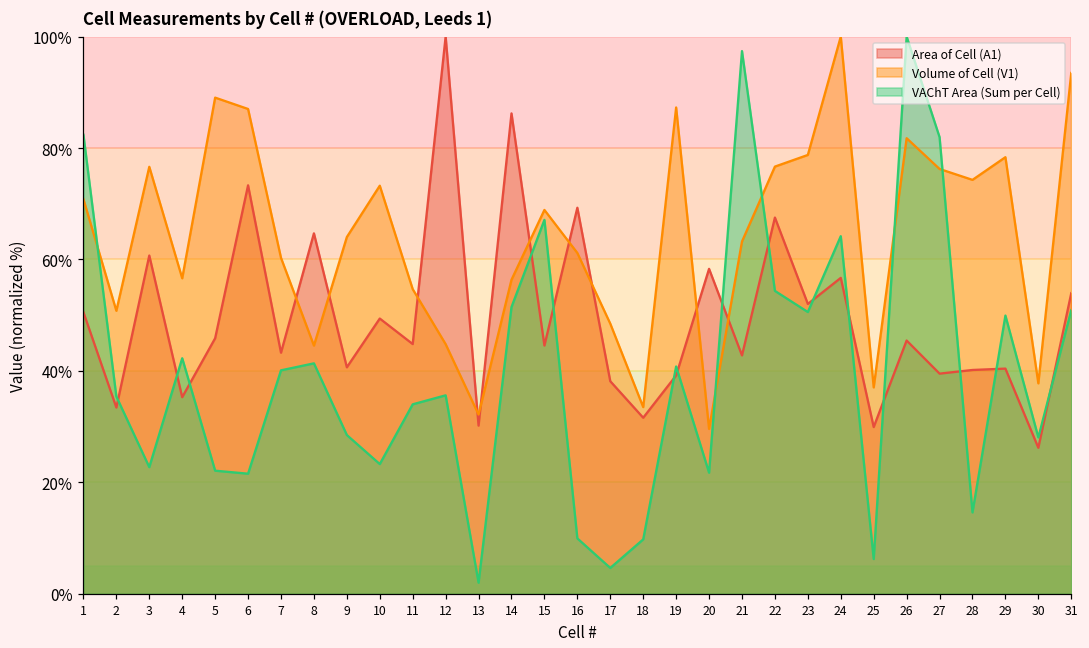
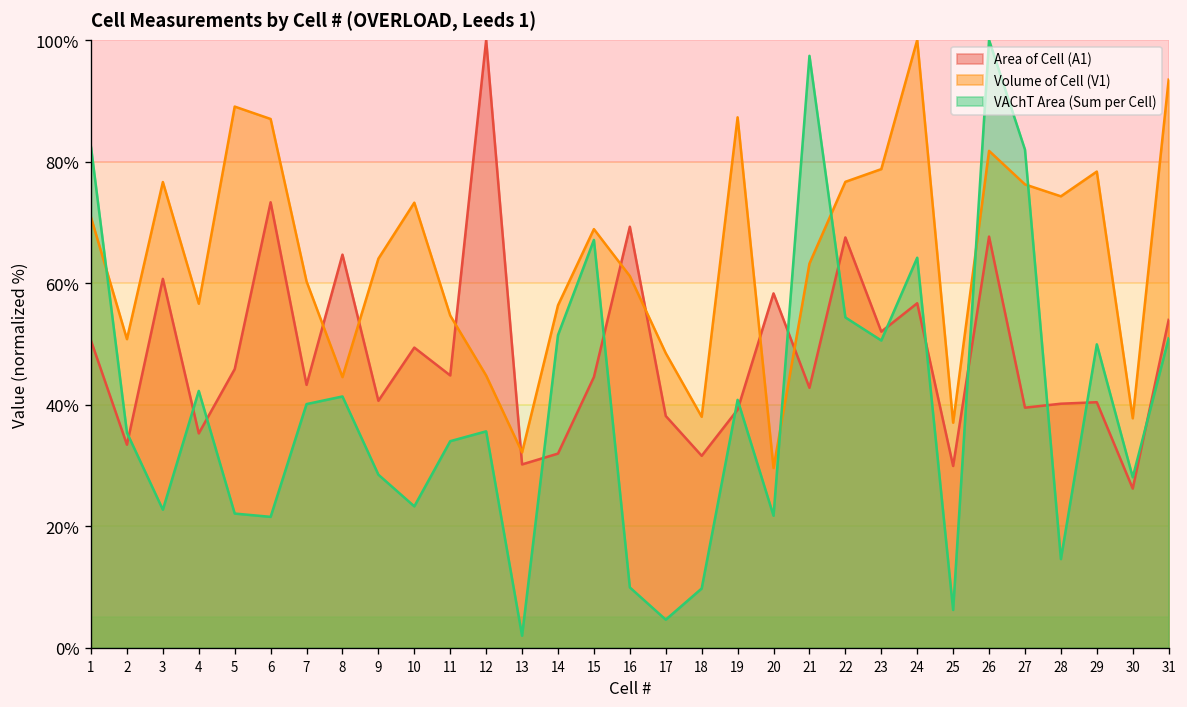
  {
    "Area of Cell (A1)": {
      "1": "51%",
      "2": "33%",
      "3": "61%",
      "4": "35%",
      "5": "46%",
      "6": "73%",
      "7": "43%",
      "8": "65%",
      "9": "41%",
      "10": "49%",
      "11": "45%",
      "12": "100%",
      "13": "30%",
-     "14": "86%",
+     "14": "32%",
      "15": "45%",
      "16": "69%",
      "17": "38%",
      "18": "32%",
      "19": "39%",
      "20": "58%",
      "21": "43%",
      "22": "68%",
      "23": "52%",
      "24": "57%",
      "25": "30%",
-     "26": "45%",
+     "26": "68%",
      "27": "40%",
      "28": "40%",
      "29": "40%",
      "30": "26%",
      "31": "54%"
    },
    "Volume of Cell (V1)": {
      "1": "71%",
      "2": "51%",
      "3": "77%",
      "4": "57%",
      "5": "89%",
      "6": "87%",
      "7": "60%",
      "8": "45%",
      "9": "64%",
      "10": "73%",
      "11": "55%",
      "12": "45%",
      "13": "32%",
      "14": "56%",
      "15": "69%",
      "16": "61%",
      "17": "48%",
-     "18": "34%",
+     "18": "38%",
      "19": "87%",
      "20": "30%",
      "21": "63%",
      "22": "77%",
      "23": "79%",
      "24": "100%",
      "25": "37%",
      "26": "82%",
      "27": "76%",
      "28": "74%",
      "29": "78%",
      "30": "38%",
      "31": "93%"
    },
    "VAChT Area (Sum per Cell)": {
      "1": "82%",
      "2": "35%",
      "3": "23%",
      "4": "42%",
      "5": "22%",
      "6": "22%",
      "7": "40%",
      "8": "41%",
      "9": "28%",
      "10": "23%",
      "11": "34%",
      "12": "36%",
      "13": "2%",
      "14": "51%",
      "15": "67%",
      "16": "10%",
      "17": "5%",
      "18": "10%",
      "19": "41%",
      "20": "22%",
      "21": "97%",
      "22": "54%",
      "23": "51%",
      "24": "64%",
      "25": "6%",
      "26": "100%",
      "27": "82%",
      "28": "15%",
      "29": "50%",
      "30": "28%",
      "31": "51%"
    }
  }
